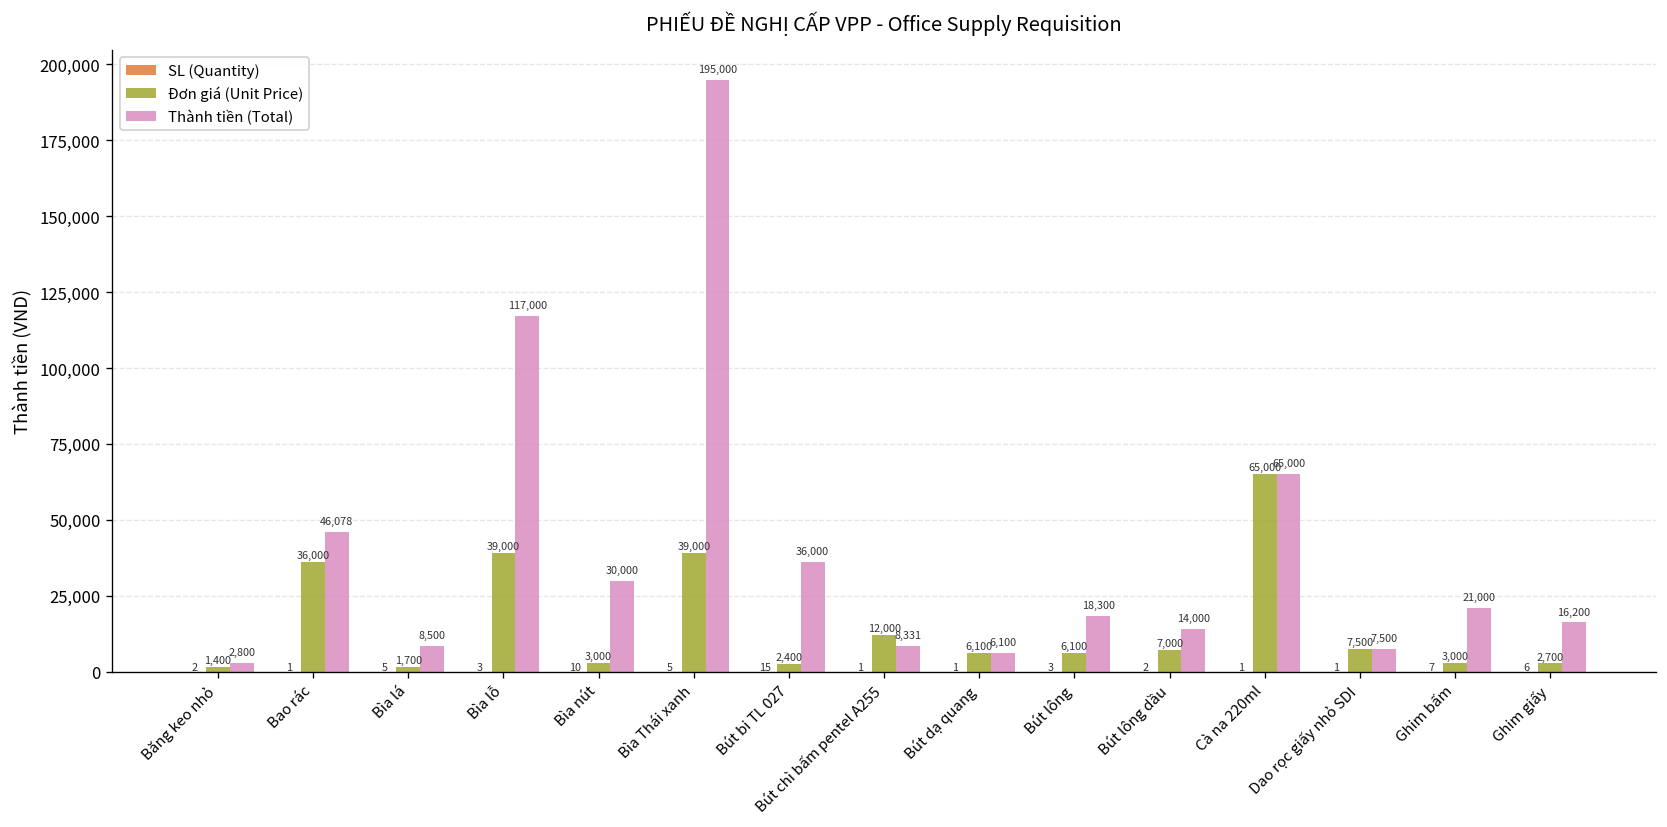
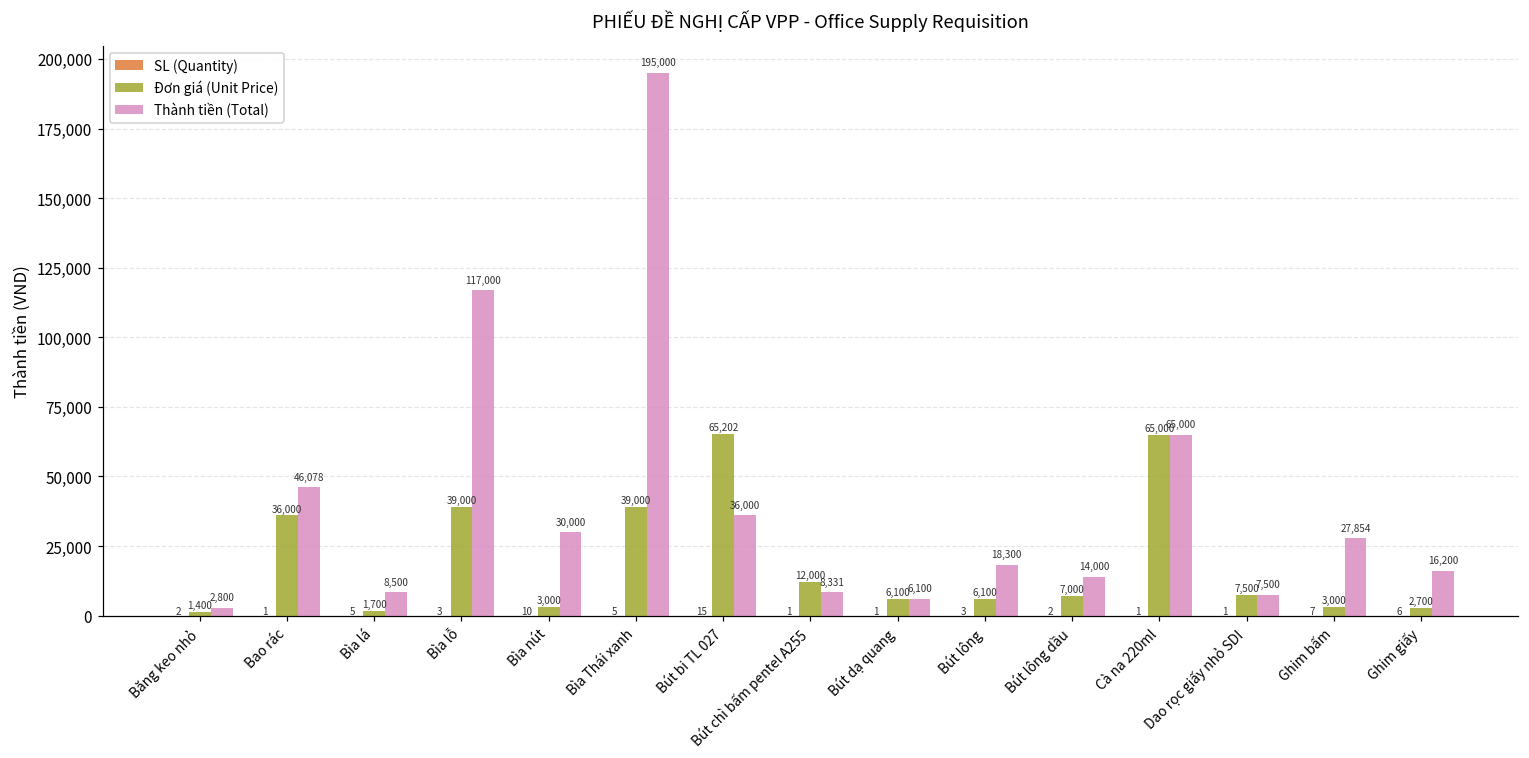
  {
    "SL (Quantity)": {
      "Băng keo nhỏ": "2",
      "Bao rác": "1",
      "Bìa lá": "5",
      "Bìa lỗ": "3",
      "Bìa nút": "10",
      "Bìa Thái xanh": "5",
      "Bút bi TL 027": "15",
      "Bút chì bấm pentel A255": "1",
      "Bút dạ quang": "1",
      "Bút lông": "3",
      "Bút lông dầu": "2",
      "Cà na 220ml": "1",
      "Dao rọc giấy nhỏ SDI": "1",
      "Ghim bấm": "7",
      "Ghim giấy": "6"
    },
    "Đơn giá (Unit Price)": {
      "Băng keo nhỏ": "1,400",
      "Bao rác": "36,000",
      "Bìa lá": "1,700",
      "Bìa lỗ": "39,000",
      "Bìa nút": "3,000",
      "Bìa Thái xanh": "39,000",
-     "Bút bi TL 027": "2,400",
+     "Bút bi TL 027": "65,202",
      "Bút chì bấm pentel A255": "12,000",
      "Bút dạ quang": "6,100",
      "Bút lông": "6,100",
      "Bút lông dầu": "7,000",
      "Dao rọc giấy nhỏ SDI": "7,500",
      "Ghim bấm": "3,000",
      "Ghim giấy": "2,700"
    },
    "Thành tiền (Total)": {
      "Băng keo nhỏ": "2,800",
      "Bao rác": "46,078",
      "Bìa lá": "8,500",
      "Bìa lỗ": "117,000",
      "Bìa nút": "30,000",
      "Bìa Thái xanh": "195,000",
      "Bút bi TL 027": "36,000",
      "Bút chì bấm pentel A255": "8,331",
      "Bút dạ quang": "6,100",
      "Bút lông": "18,300",
      "Bút lông dầu": "14,000",
      "Dao rọc giấy nhỏ SDI": "7,500",
-     "Ghim bấm": "21,000",
+     "Ghim bấm": "27,854",
      "Ghim giấy": "16,200"
    }
  }
